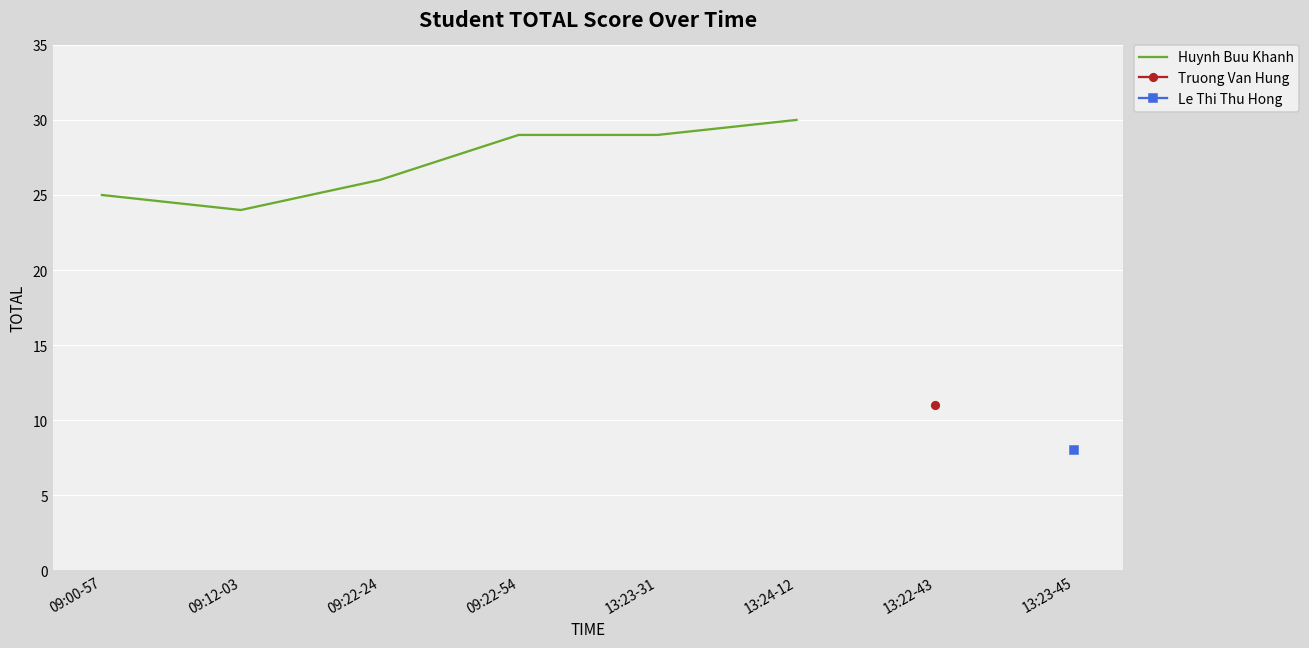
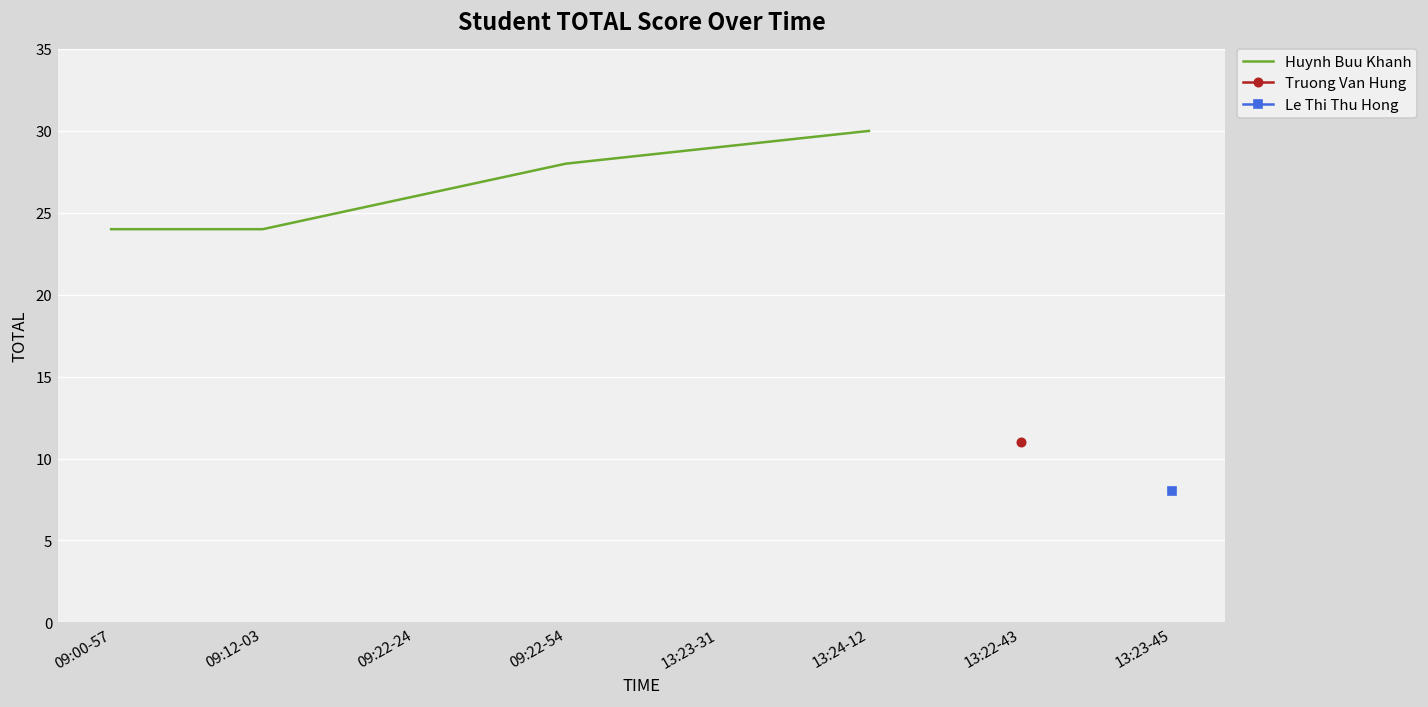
  {
    "Huynh Buu Khanh": {
-     "09:00-57": 25,
+     "09:00-57": 24,
      "09:12-03": 24,
      "09:22-24": 26,
-     "09:22-54": 29,
+     "09:22-54": 28,
      "13:23-31": 29,
      "13:24-12": 30
    },
    "Truong Van Hung": {
      "13:22-43": 11
    },
    "Le Thi Thu Hong": {
      "13:23-45": 8
    }
  }
